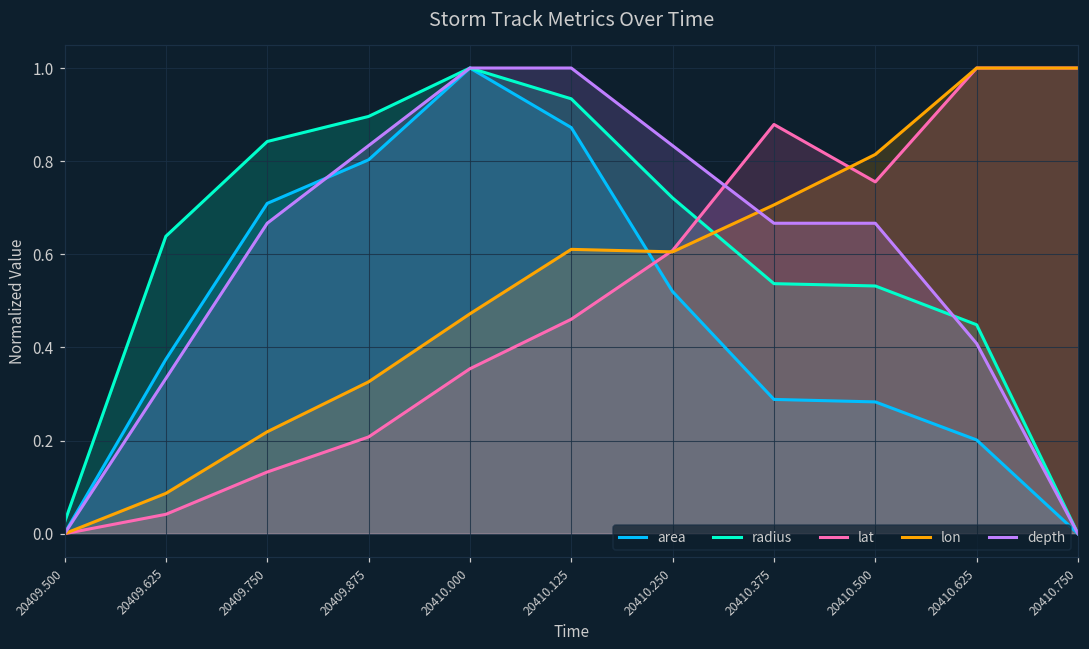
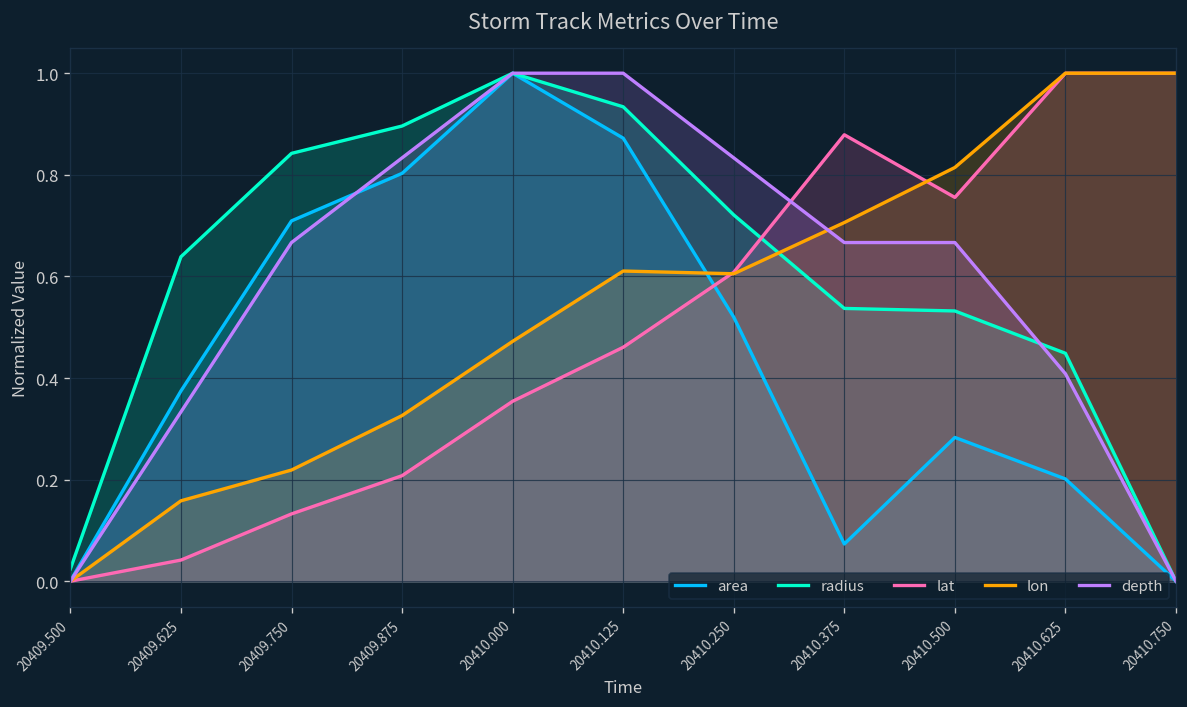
  {
    "area": {
      "20409.625": 0.37,
      "20409.750": 0.71,
      "20409.875": 0.80,
      "20410.125": 0.87,
      "20410.250": 0.52,
-     "20410.375": 0.29,
+     "20410.375": 0.07,
      "20410.500": 0.28,
      "20410.625": 0.20
    },
    "radius": {
      "20409.500": 0.02,
      "20409.625": 0.64,
      "20409.750": 0.84,
      "20409.875": 0.90,
      "20410.125": 0.93,
      "20410.250": 0.72,
      "20410.375": 0.54,
      "20410.500": 0.53,
      "20410.625": 0.45
    },
    "lat": {
      "20409.625": 0.04,
      "20409.750": 0.13,
      "20409.875": 0.21,
      "20410.000": 0.35,
      "20410.125": 0.46,
      "20410.375": 0.88,
      "20410.500": 0.76
    },
    "lon": {
-     "20409.625": 0.09,
+     "20409.625": 0.16,
      "20409.750": 0.22,
      "20409.875": 0.33,
      "20410.000": 0.47,
      "20410.125": 0.61,
      "20410.375": 0.71,
      "20410.500": 0.81
    },
    "depth": {
      "20409.625": 0.33,
      "20409.750": 0.67,
      "20409.875": 0.83,
      "20410.125": 1.00,
      "20410.250": 0.83,
      "20410.375": 0.67,
      "20410.500": 0.67,
      "20410.625": 0.41
    }
  }
